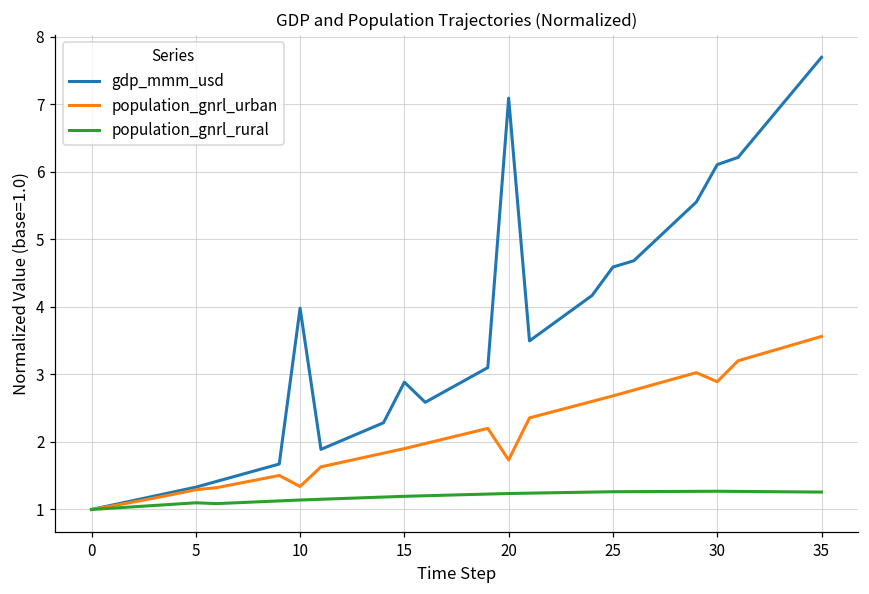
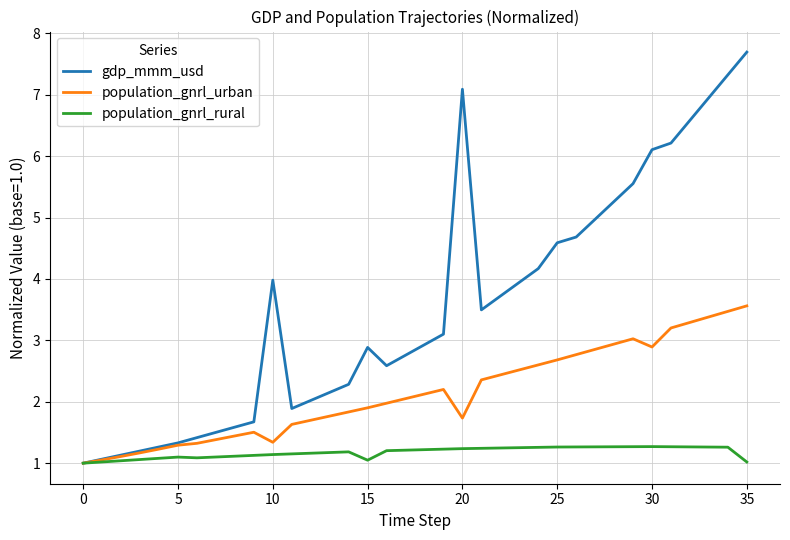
  {
    "gdp_mmm_usd": {
      "10": 4.0,
      "15": 2.9,
      "20": 7.1,
      "25": 4.6,
      "30": 6.1,
      "35": 7.7
    },
    "population_gnrl_urban": {
      "10": 1.3,
      "15": 1.9,
      "20": 1.7,
      "25": 2.7,
      "30": 2.9,
      "35": 3.6
    },
    "population_gnrl_rural": {
      "5": 1.1,
      "10": 1.1,
-     "15": 1.2,
+     "15": 1.0,
      "20": 1.2,
      "25": 1.3,
      "30": 1.3,
-     "35": 1.3
+     "35": 1.0
    }
  }
